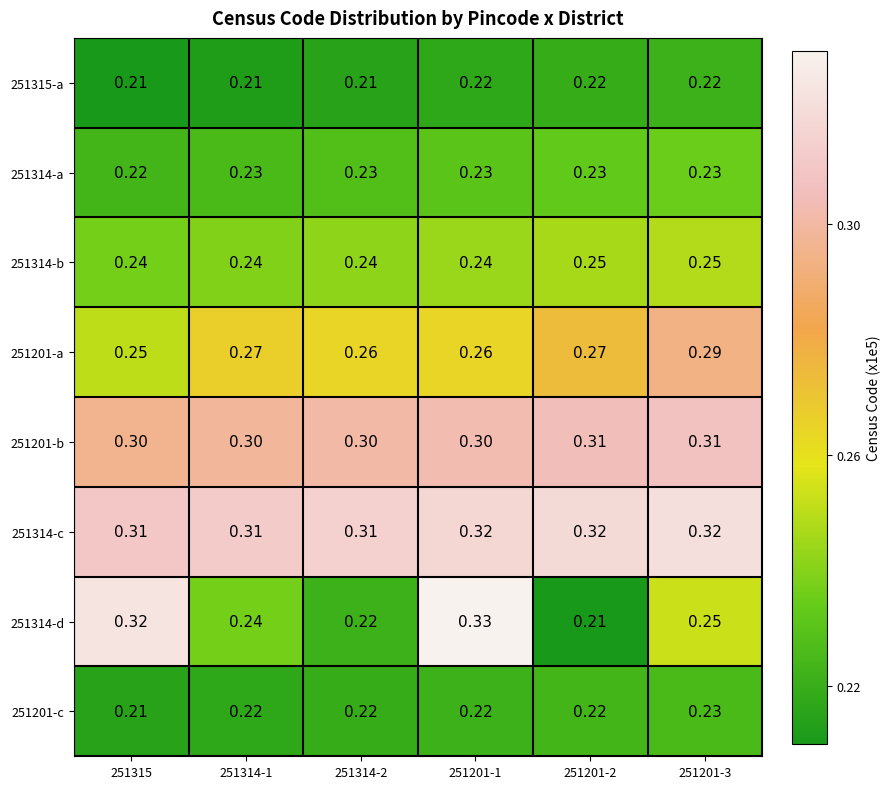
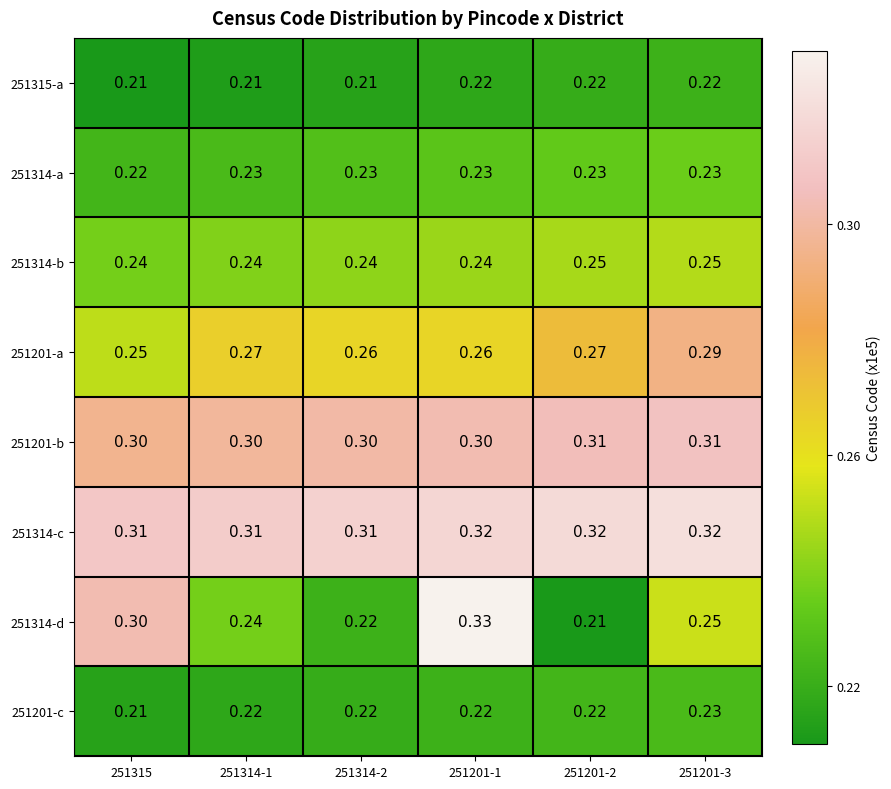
  {
    "251315-a": {
      "251315": 0.21,
      "251314-1": 0.21,
      "251314-2": 0.21,
      "251201-1": 0.22,
      "251201-2": 0.22,
      "251201-3": 0.22
    },
    "251314-a": {
      "251315": 0.22,
      "251314-1": 0.23,
      "251314-2": 0.23,
      "251201-1": 0.23,
      "251201-2": 0.23,
      "251201-3": 0.23
    },
    "251314-b": {
      "251315": 0.24,
      "251314-1": 0.24,
      "251314-2": 0.24,
      "251201-1": 0.24,
      "251201-2": 0.25,
      "251201-3": 0.25
    },
    "251201-a": {
      "251315": 0.25,
      "251314-1": 0.27,
      "251314-2": 0.26,
      "251201-1": 0.26,
      "251201-2": 0.27,
      "251201-3": 0.29
    },
    "251201-b": {
      "251315": 0.30,
      "251314-1": 0.30,
      "251314-2": 0.30,
      "251201-1": 0.30,
      "251201-2": 0.31,
      "251201-3": 0.31
    },
    "251314-c": {
      "251315": 0.31,
      "251314-1": 0.31,
      "251314-2": 0.31,
      "251201-1": 0.32,
      "251201-2": 0.32,
      "251201-3": 0.32
    },
    "251314-d": {
-     "251315": 0.32,
+     "251315": 0.30,
      "251314-1": 0.24,
      "251314-2": 0.22,
      "251201-1": 0.33,
      "251201-2": 0.21,
      "251201-3": 0.25
    },
    "251201-c": {
      "251315": 0.21,
      "251314-1": 0.22,
      "251314-2": 0.22,
      "251201-1": 0.22,
      "251201-2": 0.22,
      "251201-3": 0.23
    }
  }
